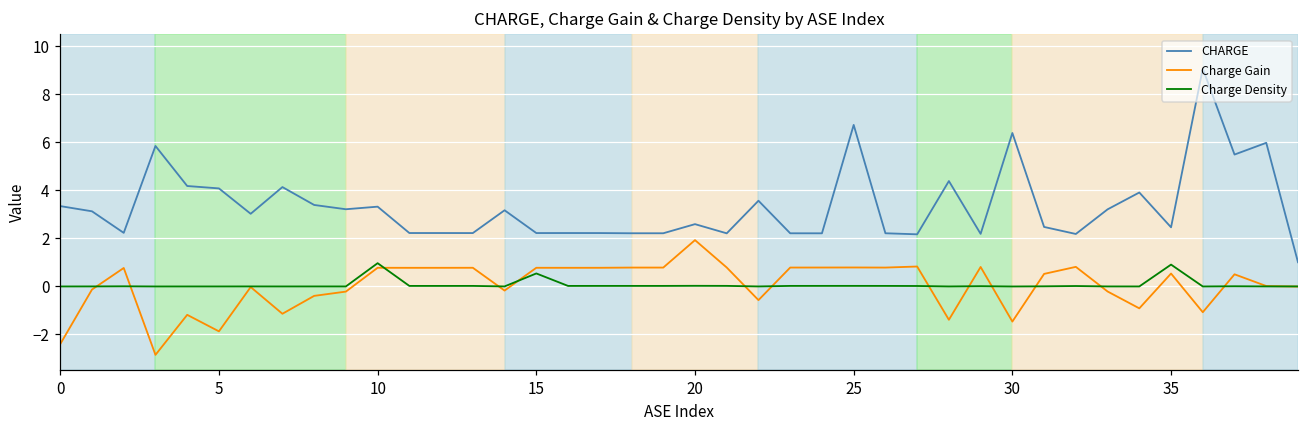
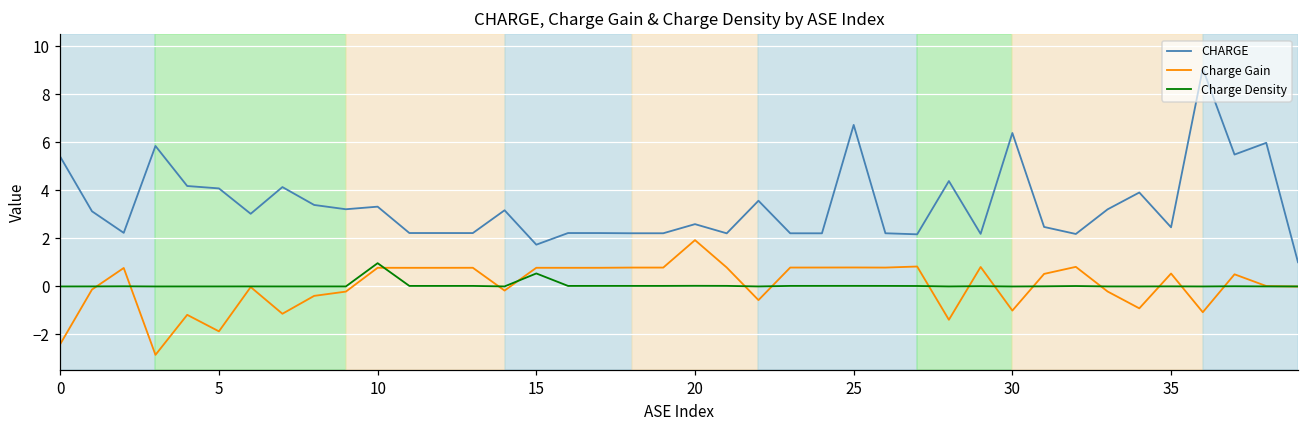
  {
    "CHARGE": {
-     "0": 3.3,
+     "0": 5.4,
      "5": 4.1,
      "10": 3.3,
-     "15": 2.2,
+     "15": 1.7,
      "20": 2.6,
      "25": 6.7,
      "30": 6.4,
      "35": 2.5
    },
    "Charge Gain": {
      "0": -2.4,
      "5": -1.9,
      "10": 0.8,
      "15": 0.8,
      "20": 1.9,
      "25": 0.8,
-     "30": -1.5,
+     "30": -1.0,
      "35": 0.5
    },
    "Charge Density": {
      "0": 0.0,
      "5": 0.0,
      "10": 1.0,
      "15": 0.5,
      "20": 0.0,
      "25": 0.0,
      "30": 0.0,
-     "35": 0.9
+     "35": 0.0
    }
  }
